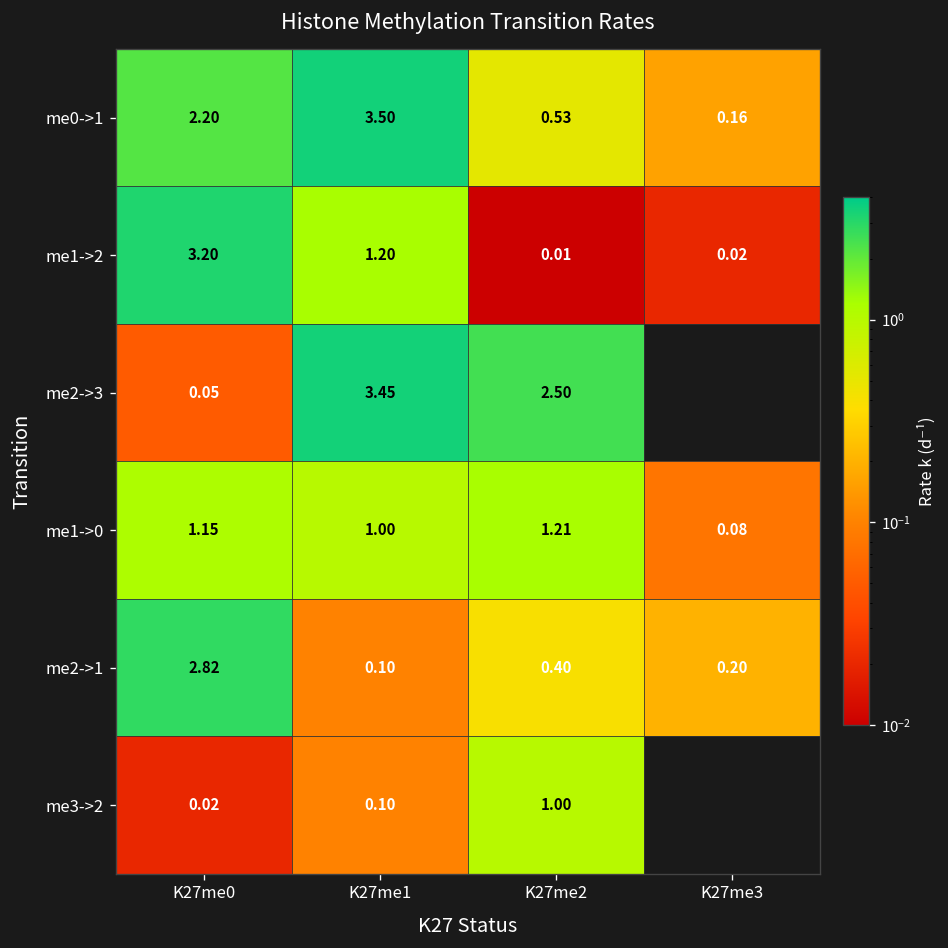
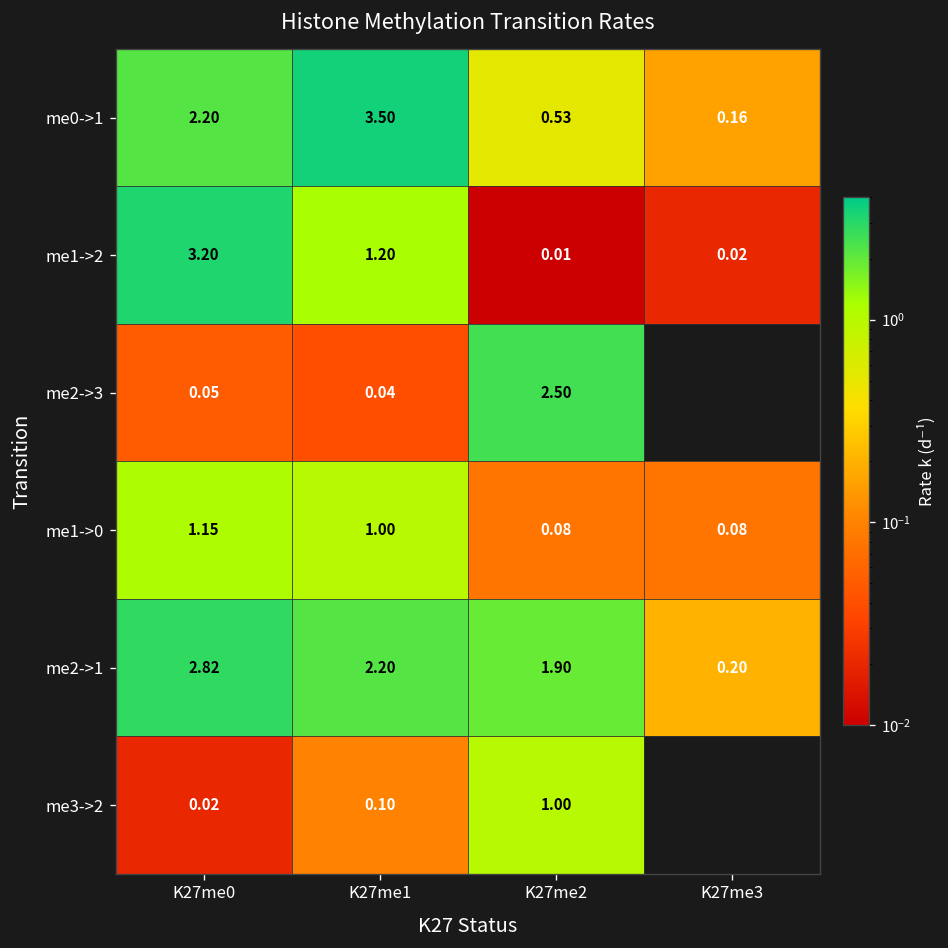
  {
    "me0->1": {
      "K27me0": 2.20,
      "K27me1": 3.50,
      "K27me2": 0.53,
      "K27me3": 0.16
    },
    "me1->2": {
      "K27me0": 3.20,
      "K27me1": 1.20,
      "K27me2": 0.01,
      "K27me3": 0.02
    },
    "me2->3": {
      "K27me0": 0.05,
-     "K27me1": 3.45,
+     "K27me1": 0.04,
      "K27me2": 2.50
    },
    "me1->0": {
      "K27me0": 1.15,
      "K27me1": 1.00,
-     "K27me2": 1.21,
+     "K27me2": 0.08,
      "K27me3": 0.08
    },
    "me2->1": {
      "K27me0": 2.82,
-     "K27me1": 0.10,
-     "K27me2": 0.40,
+     "K27me1": 2.20,
+     "K27me2": 1.90,
      "K27me3": 0.20
    },
    "me3->2": {
      "K27me0": 0.02,
      "K27me1": 0.10,
      "K27me2": 1.00
    }
  }
